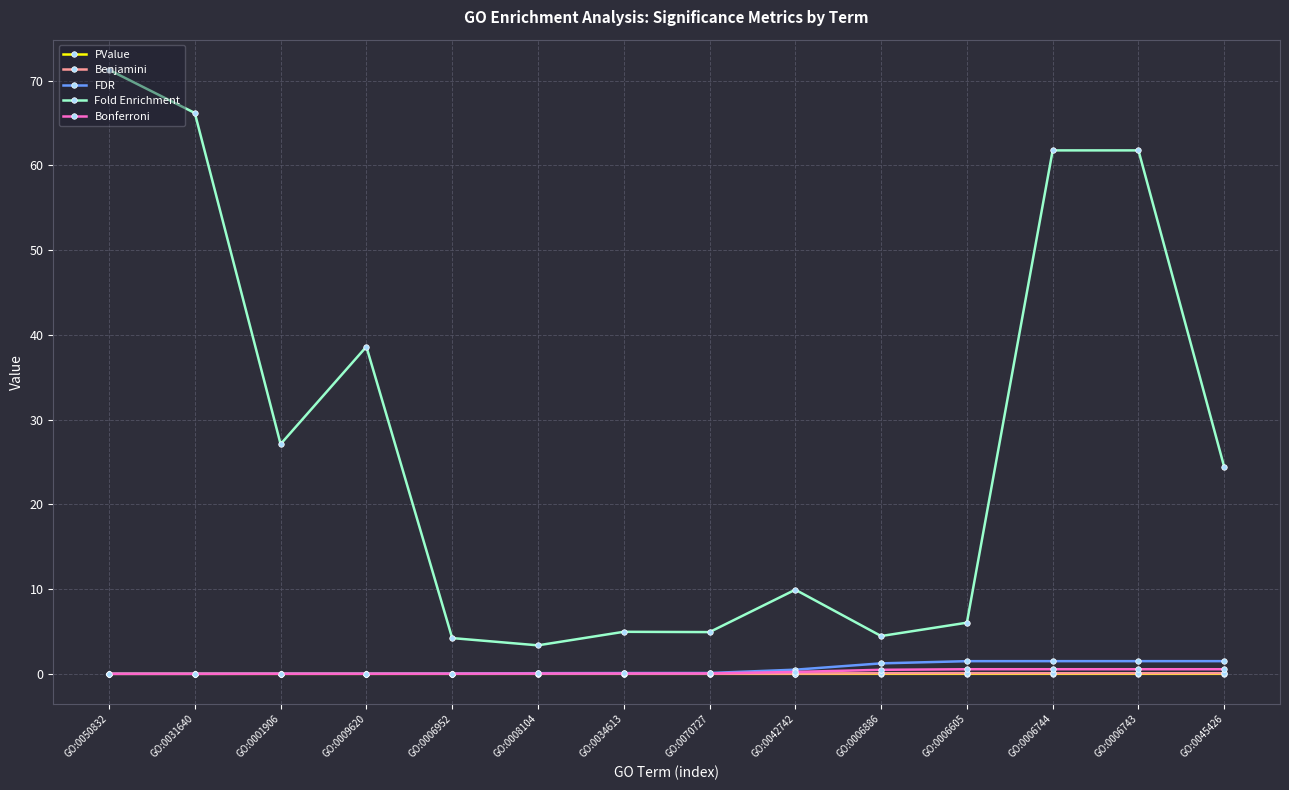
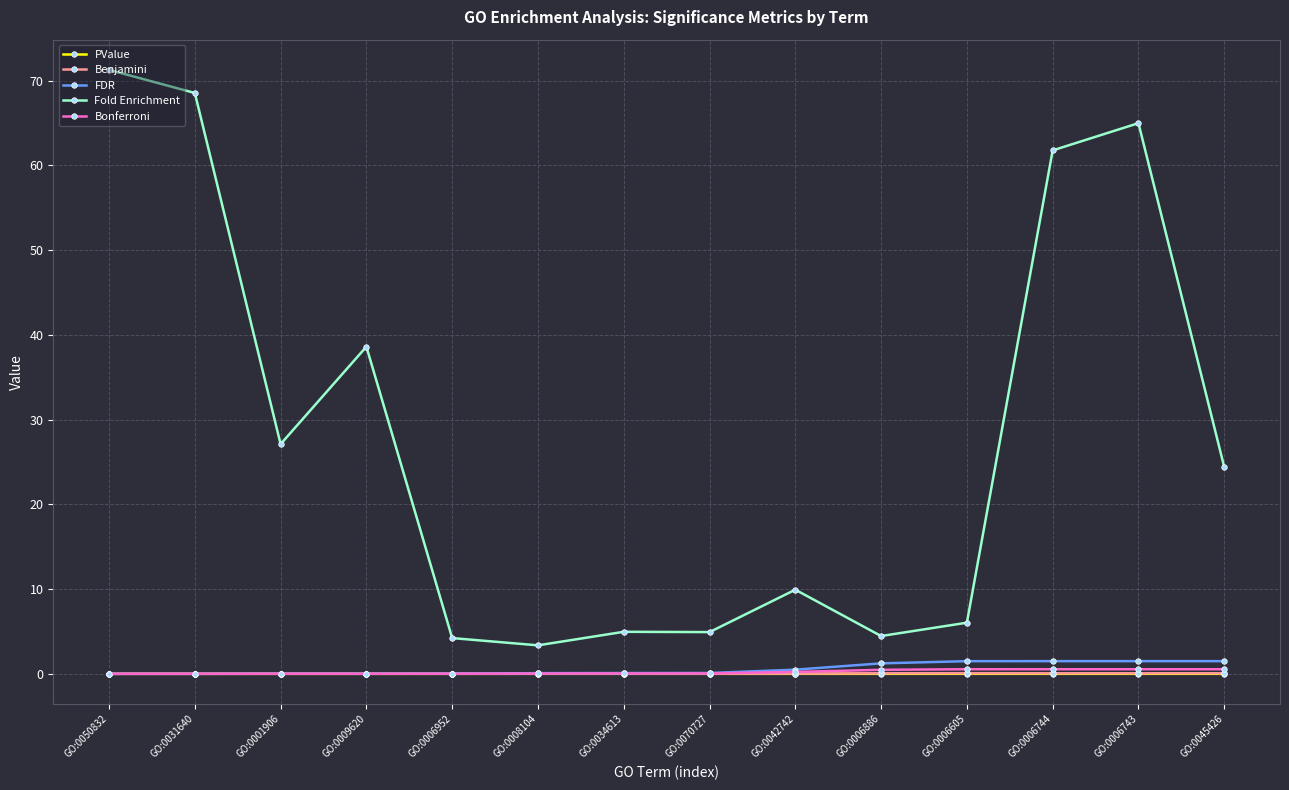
  {
    "FDR": {
      "GO:0006886": 1,
      "GO:0006605": 1,
      "GO:0006744": 1,
      "GO:0006743": 1,
      "GO:0045426": 1
    },
    "Fold Enrichment": {
-     "GO:0031640": 66,
+     "GO:0031640": 69,
      "GO:0001906": 27,
      "GO:0009620": 39,
      "GO:0006952": 4,
      "GO:0008104": 3,
      "GO:0034613": 5,
      "GO:0070727": 5,
      "GO:0042742": 10,
      "GO:0006886": 4,
      "GO:0006605": 6,
      "GO:0006744": 62,
-     "GO:0006743": 62,
+     "GO:0006743": 65,
      "GO:0045426": 24
    },
    "Bonferroni": {
      "GO:0006886": 0,
      "GO:0006605": 1,
      "GO:0006744": 1,
      "GO:0006743": 1,
      "GO:0045426": 1
    }
  }
